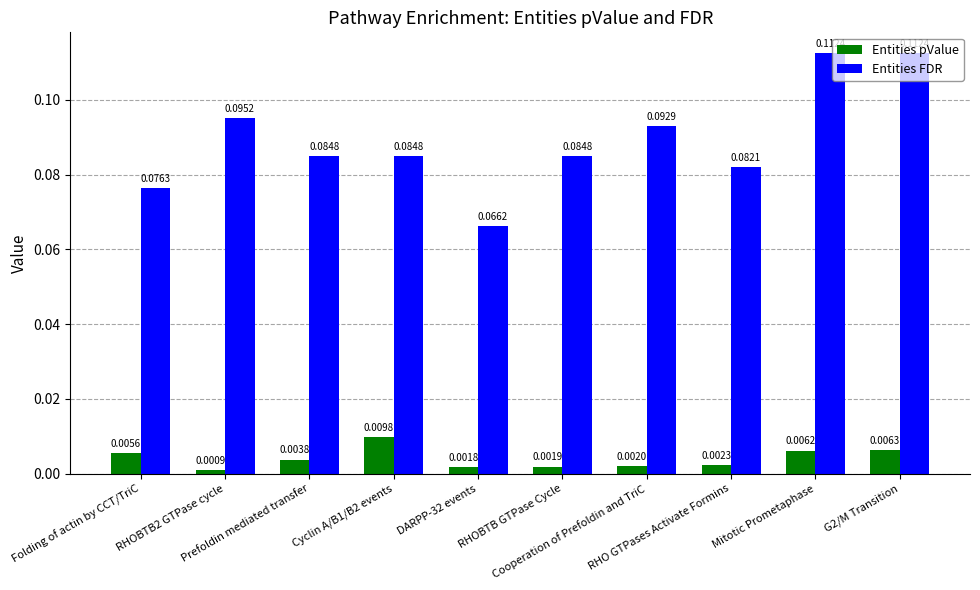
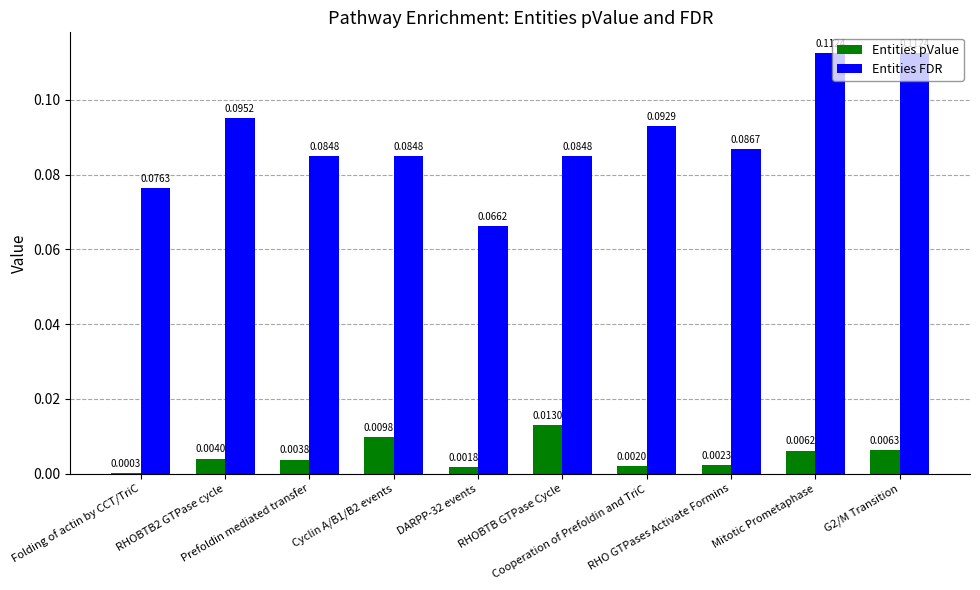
  {
    "Entities pValue": {
-     "Folding of actin by CCT/TriC": 0.0056,
-     "RHOBTB2 GTPase cycle": 0.0009,
+     "Folding of actin by CCT/TriC": 0.0003,
+     "RHOBTB2 GTPase cycle": 0.0040,
      "Prefoldin mediated transfer": 0.0038,
      "Cyclin A/B1/B2 events": 0.0098,
      "DARPP-32 events": 0.0018,
-     "RHOBTB GTPase Cycle": 0.0019,
+     "RHOBTB GTPase Cycle": 0.0130,
      "Cooperation of Prefoldin and TriC": 0.0020,
      "RHO GTPases Activate Formins": 0.0023,
      "Mitotic Prometaphase": 0.0062,
      "G2/M Transition": 0.0063
    },
    "Entities FDR": {
      "Folding of actin by CCT/TriC": 0.0763,
      "RHOBTB2 GTPase cycle": 0.0952,
      "Prefoldin mediated transfer": 0.0848,
      "Cyclin A/B1/B2 events": 0.0848,
      "DARPP-32 events": 0.0662,
      "RHOBTB GTPase Cycle": 0.0848,
      "Cooperation of Prefoldin and TriC": 0.0929,
-     "RHO GTPases Activate Formins": 0.0821
+     "RHO GTPases Activate Formins": 0.0867
    }
  }
